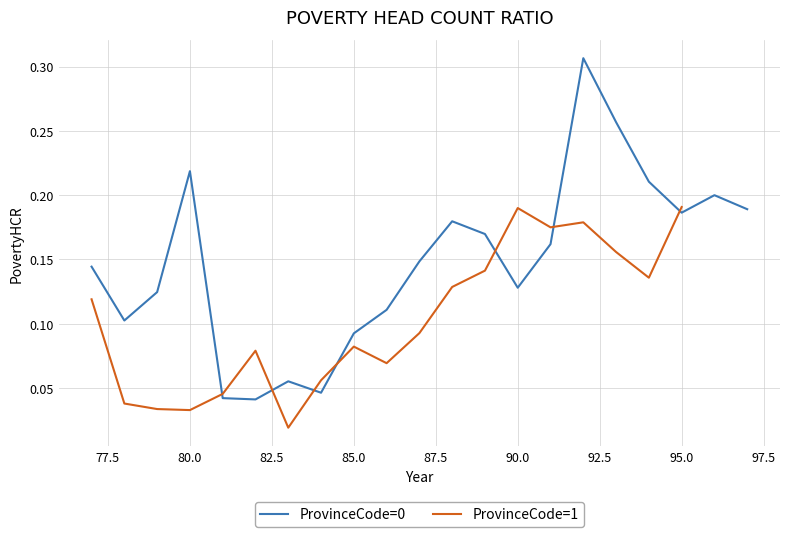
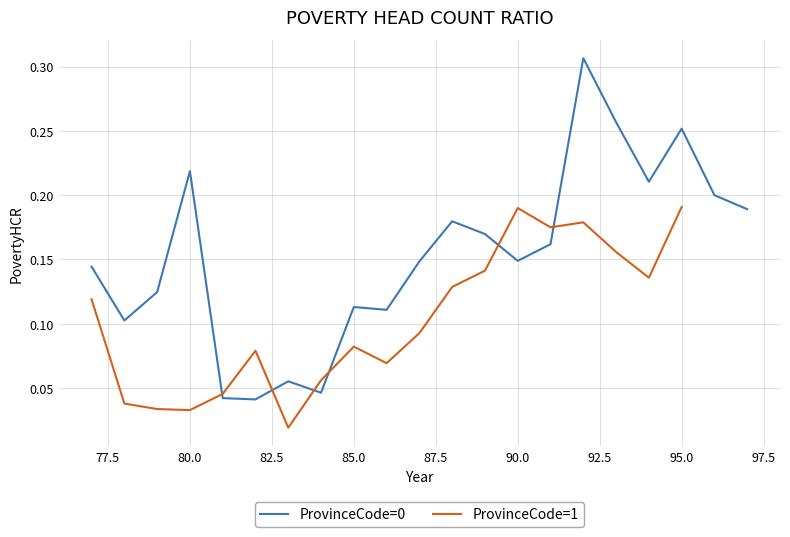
  {
    "ProvinceCode=0": {
      "80.0": 0.219,
-     "85.0": 0.092,
-     "90.0": 0.128,
-     "95.0": 0.186
+     "85.0": 0.113,
+     "90.0": 0.149,
+     "95.0": 0.252
    },
    "ProvinceCode=1": {
      "80.0": 0.033,
      "85.0": 0.082,
      "90.0": 0.190,
      "95.0": 0.191
    }
  }
